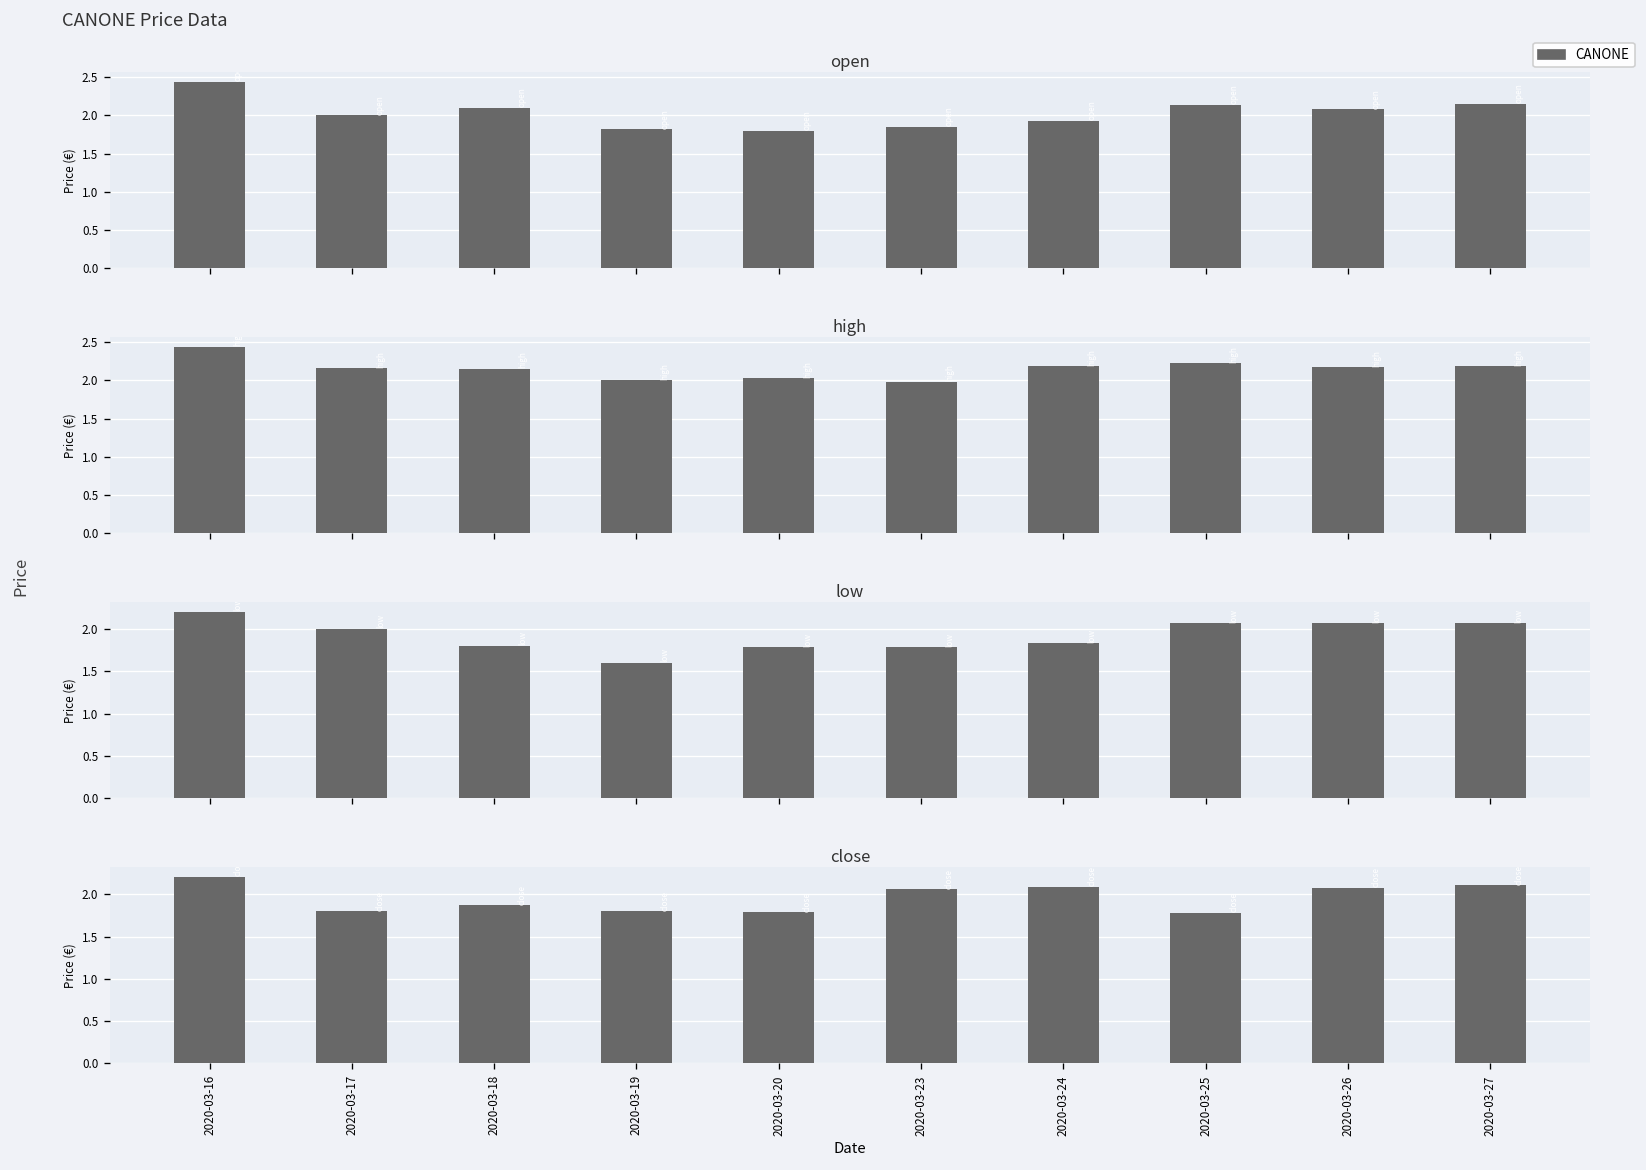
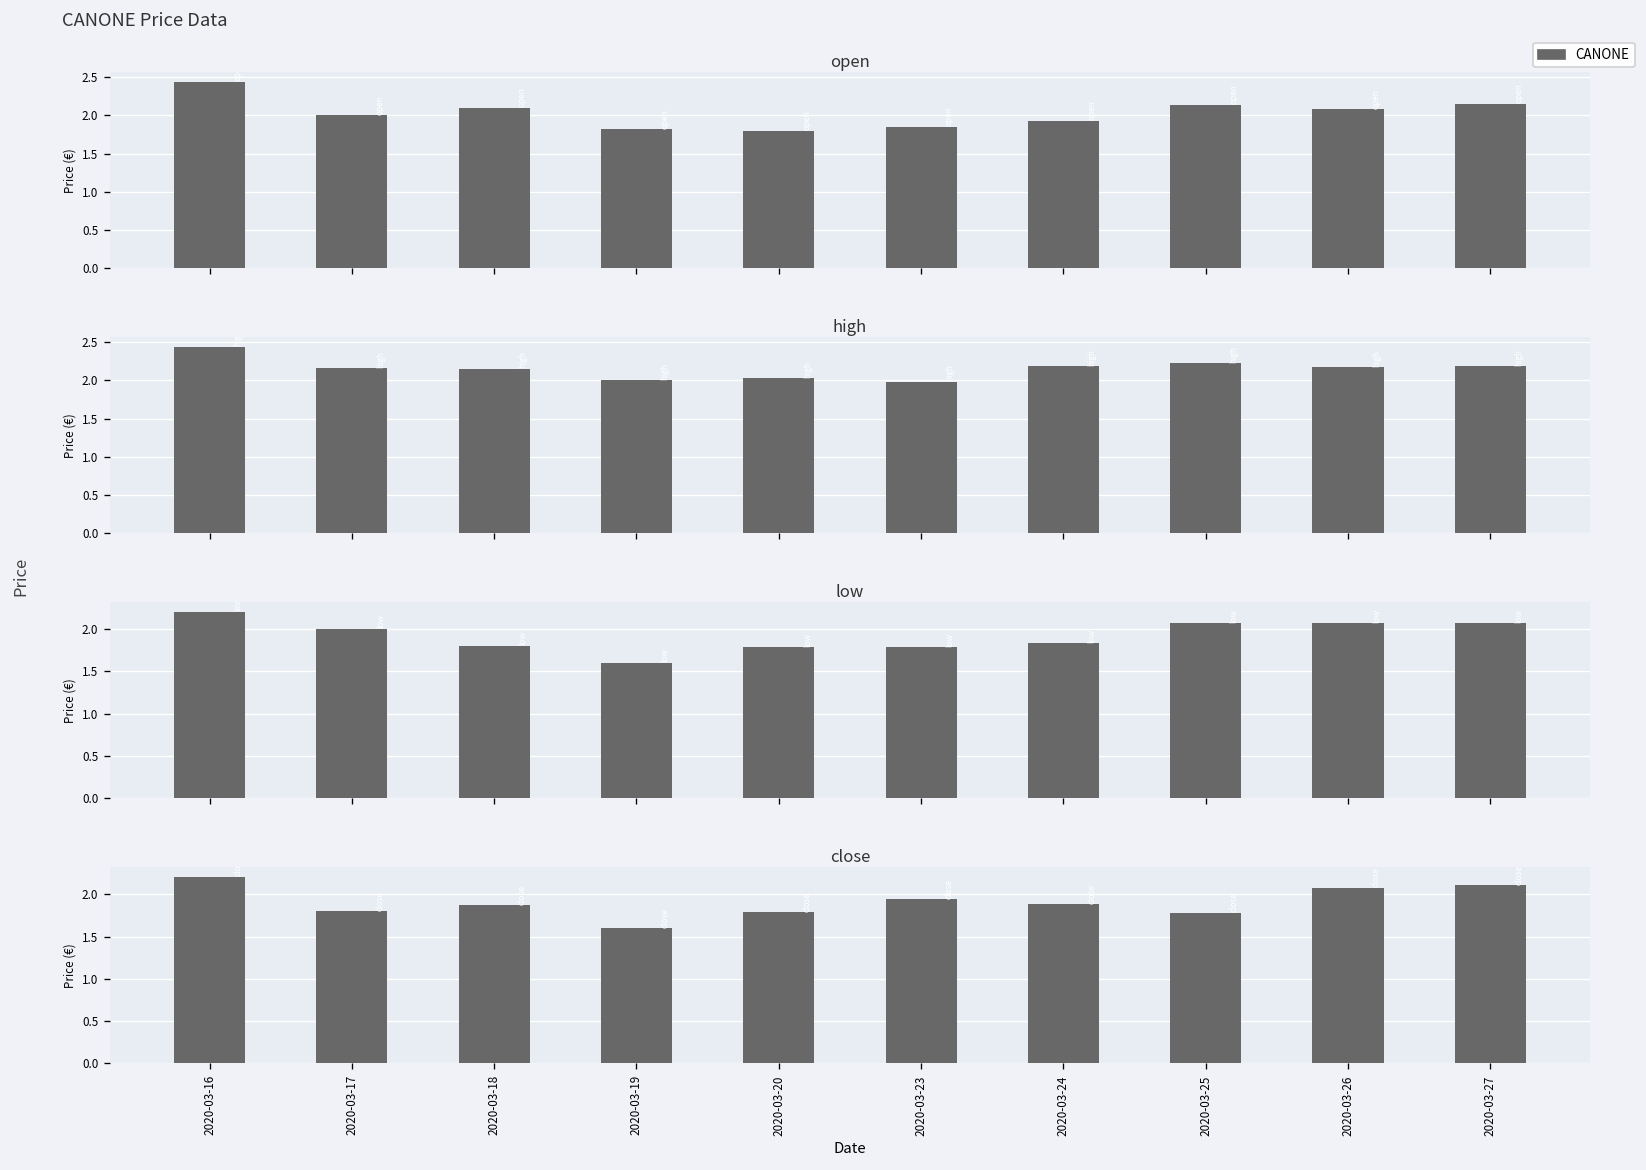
  {
    "close": {
      "2020-03-16": 2.2,
      "2020-03-17": 1.8,
      "2020-03-18": 1.9,
-     "2020-03-19": 1.8,
+     "2020-03-19": 1.6,
      "2020-03-20": 1.8,
-     "2020-03-23": 2.1,
-     "2020-03-24": 2.1,
+     "2020-03-23": 1.9,
+     "2020-03-24": 1.9,
      "2020-03-25": 1.8,
      "2020-03-26": 2.1,
      "2020-03-27": 2.1
    }
  }
